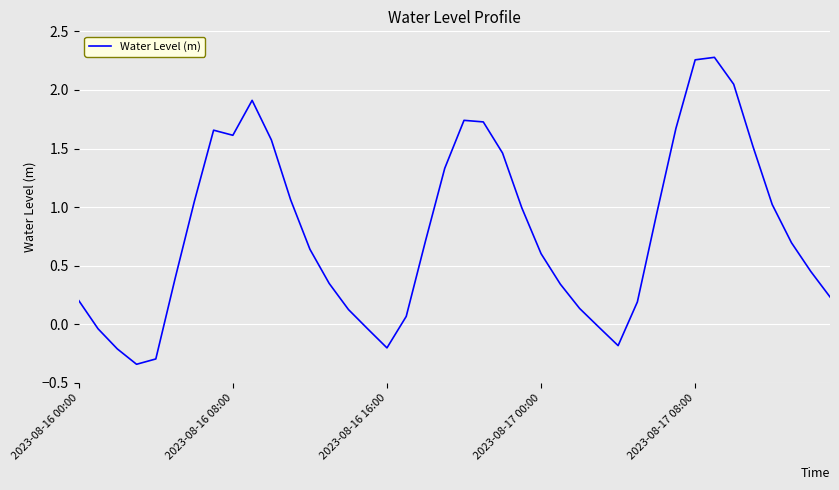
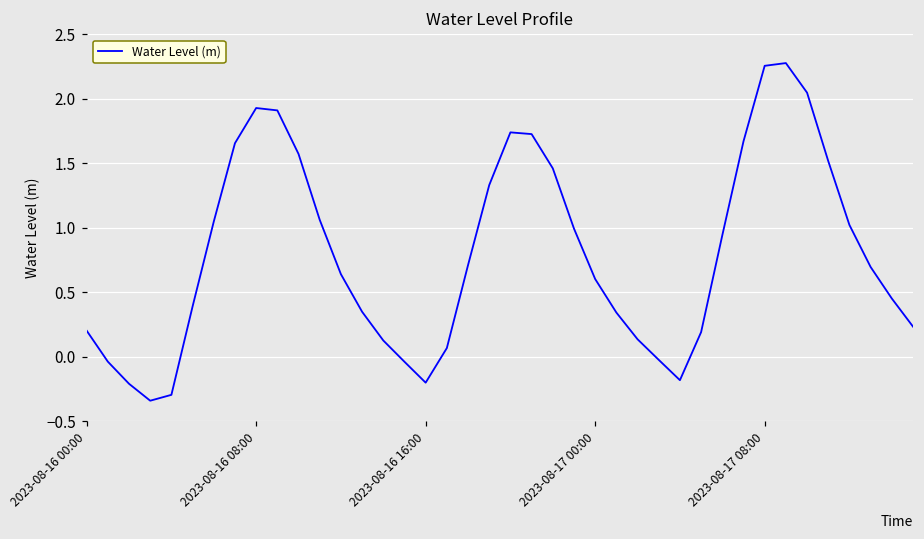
  {
    "2023-08-16 00:00": 0.20,
-   "2023-08-16 08:00": 1.61,
+   "2023-08-16 08:00": 1.93,
    "2023-08-16 16:00": -0.20,
    "2023-08-17 00:00": 0.60,
    "2023-08-17 08:00": 2.26
  }
